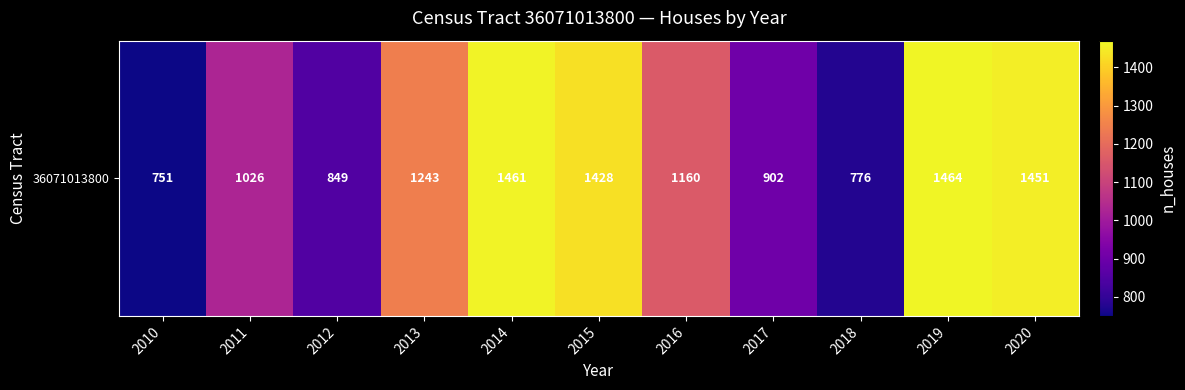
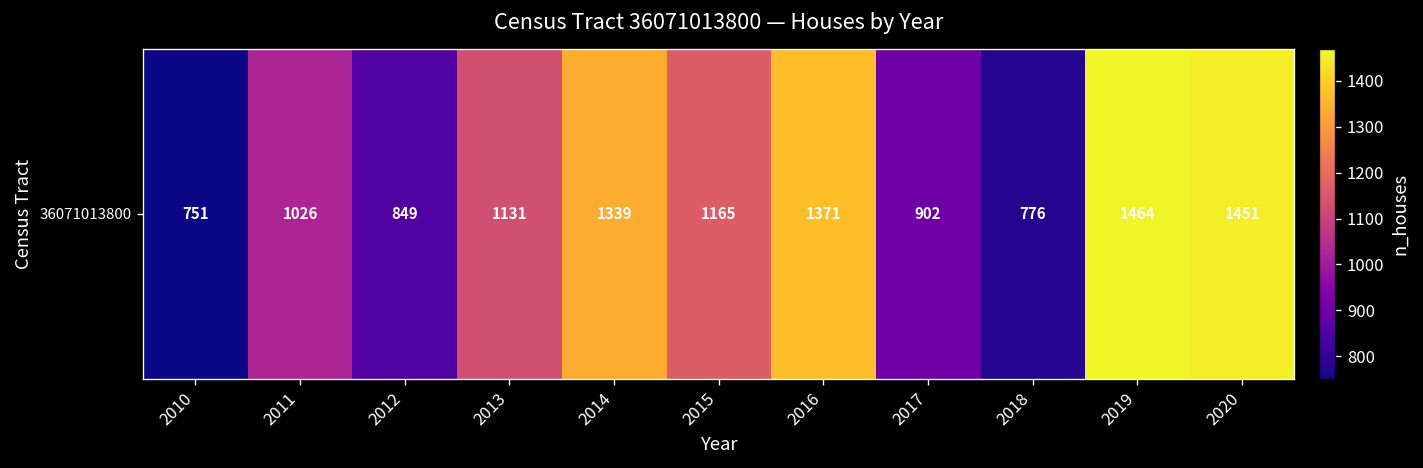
  {
    "36071013800": {
      "2010": 751,
      "2011": 1026,
      "2012": 849,
-     "2013": 1243,
-     "2014": 1461,
-     "2015": 1428,
-     "2016": 1160,
+     "2013": 1131,
+     "2014": 1339,
+     "2015": 1165,
+     "2016": 1371,
      "2017": 902,
      "2018": 776,
      "2019": 1464,
      "2020": 1451
    }
  }
